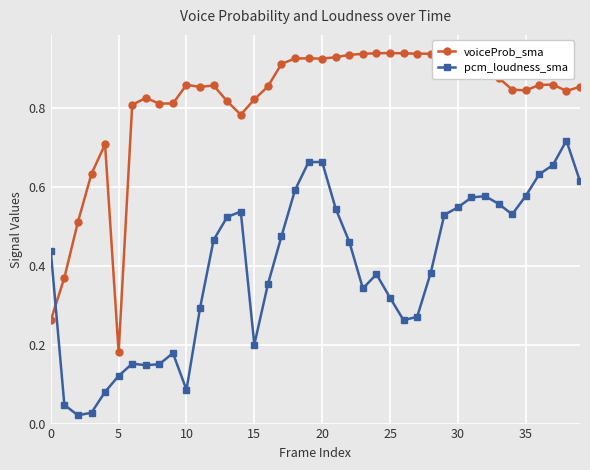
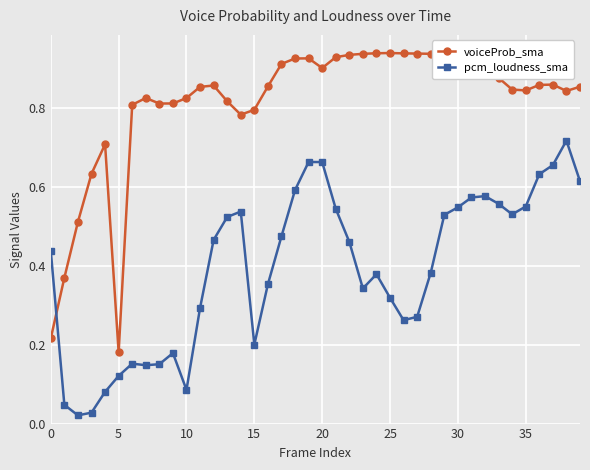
  {
    "voiceProb_sma": {
-     "0": 0.26,
+     "0": 0.22,
      "5": 0.18,
-     "10": 0.86,
-     "15": 0.82,
-     "20": 0.92,
+     "10": 0.82,
+     "15": 0.79,
+     "20": 0.90,
      "25": 0.94,
      "35": 0.84
    },
    "pcm_loudness_sma": {
      "0": 0.44,
      "5": 0.12,
      "10": 0.09,
      "15": 0.20,
      "20": 0.66,
      "25": 0.32,
      "30": 0.55,
-     "35": 0.58
+     "35": 0.55
    }
  }
